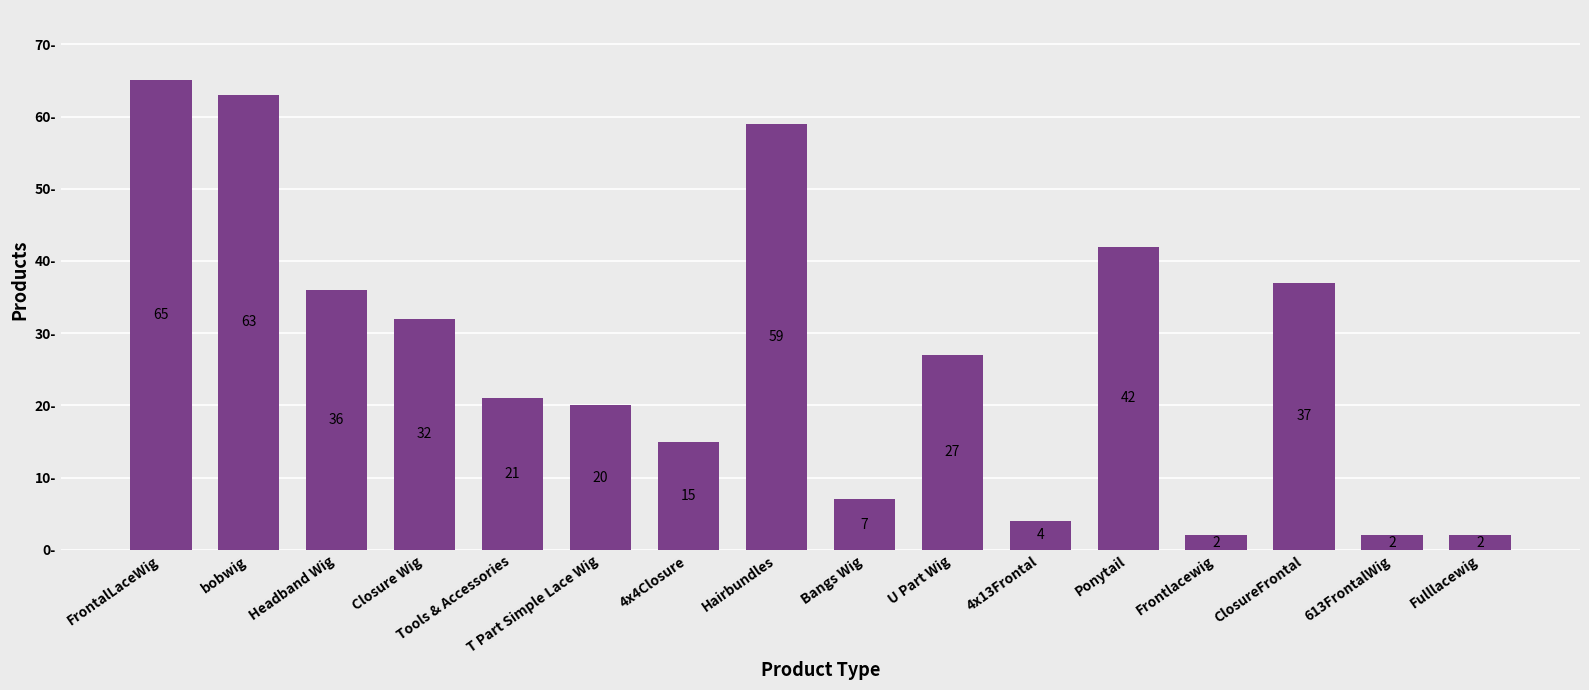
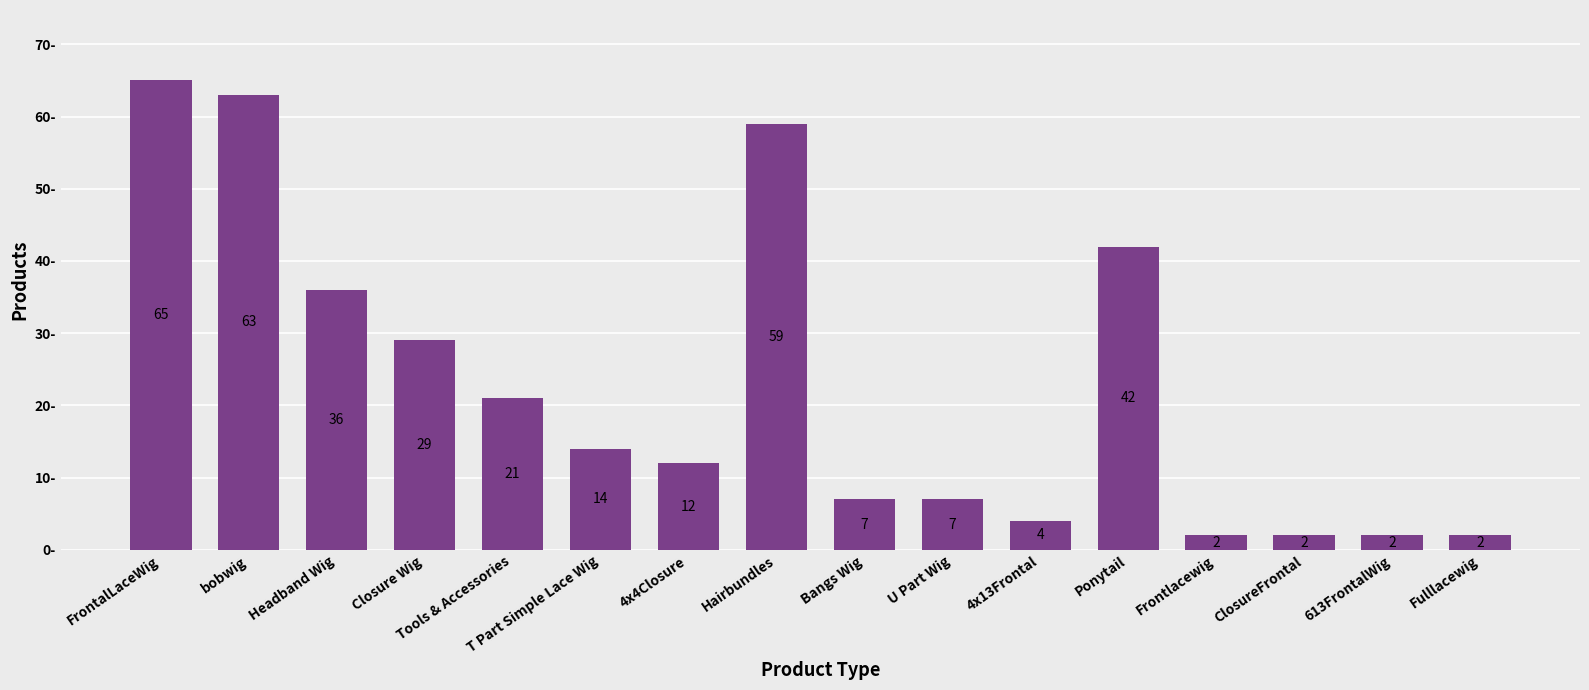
  {
    "FrontalLaceWig": 65,
    "bobwig": 63,
    "Headband Wig": 36,
-   "Closure Wig": 32,
+   "Closure Wig": 29,
    "Tools & Accessories": 21,
-   "T Part Simple Lace Wig": 20,
-   "4x4Closure": 15,
+   "T Part Simple Lace Wig": 14,
+   "4x4Closure": 12,
    "Hairbundles": 59,
    "Bangs Wig": 7,
-   "U Part Wig": 27,
+   "U Part Wig": 7,
    "4x13Frontal": 4,
    "Ponytail": 42,
    "Frontlacewig": 2,
-   "ClosureFrontal": 37,
+   "ClosureFrontal": 2,
    "613FrontalWig": 2,
    "Fulllacewig": 2
  }
